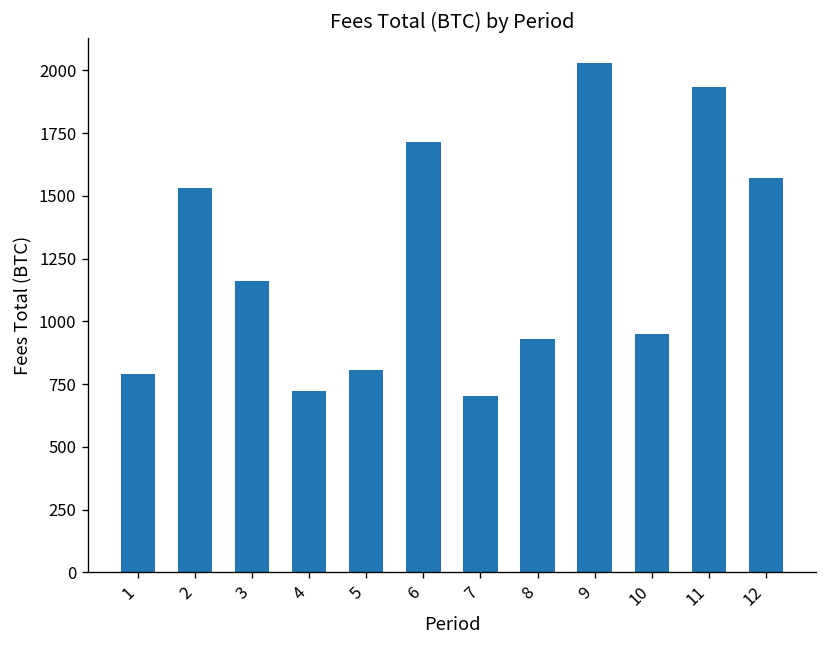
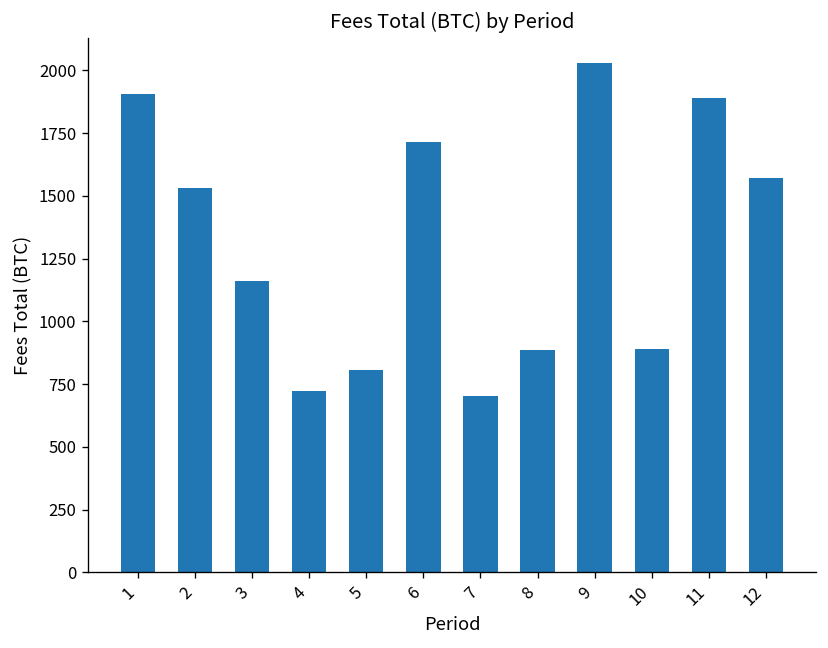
  {
-   "1": 790,
+   "1": 1910,
    "2": 1530,
    "3": 1160,
    "4": 720,
    "5": 810,
    "6": 1720,
    "7": 700,
-   "8": 930,
+   "8": 880,
    "9": 2030,
-   "10": 950,
-   "11": 1940,
+   "10": 890,
+   "11": 1890,
    "12": 1570
  }
